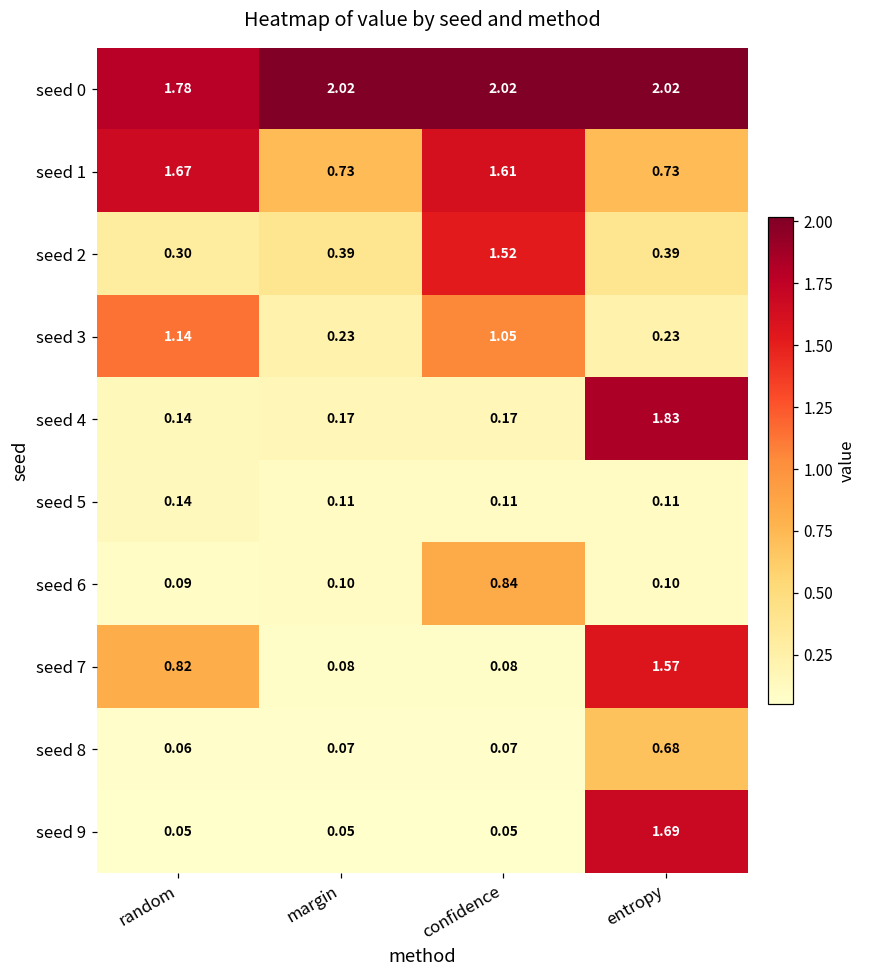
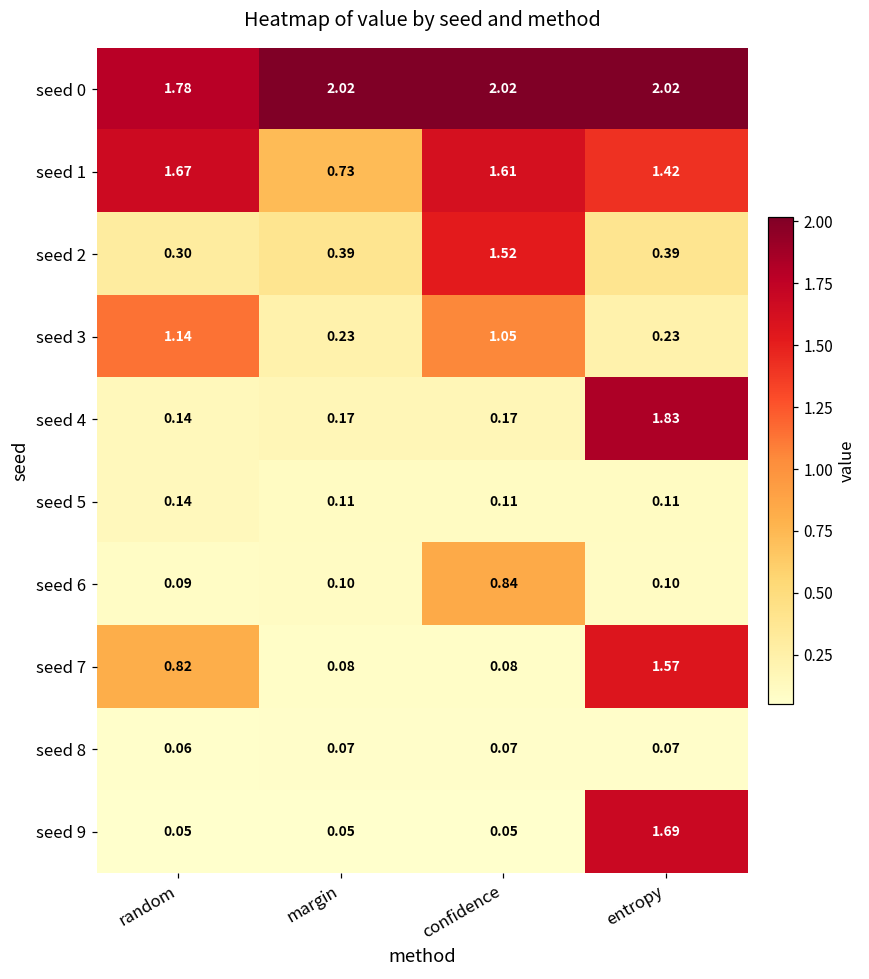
  {
    "seed 0": {
      "random": 1.78,
      "margin": 2.02,
      "confidence": 2.02,
      "entropy": 2.02
    },
    "seed 1": {
      "random": 1.67,
      "margin": 0.73,
      "confidence": 1.61,
-     "entropy": 0.73
+     "entropy": 1.42
    },
    "seed 2": {
      "random": 0.30,
      "margin": 0.39,
      "confidence": 1.52,
      "entropy": 0.39
    },
    "seed 3": {
      "random": 1.14,
      "margin": 0.23,
      "confidence": 1.05,
      "entropy": 0.23
    },
    "seed 4": {
      "random": 0.14,
      "margin": 0.17,
      "confidence": 0.17,
      "entropy": 1.83
    },
    "seed 5": {
      "random": 0.14,
      "margin": 0.11,
      "confidence": 0.11,
      "entropy": 0.11
    },
    "seed 6": {
      "random": 0.09,
      "margin": 0.10,
      "confidence": 0.84,
      "entropy": 0.10
    },
    "seed 7": {
      "random": 0.82,
      "margin": 0.08,
      "confidence": 0.08,
      "entropy": 1.57
    },
    "seed 8": {
      "random": 0.06,
      "margin": 0.07,
      "confidence": 0.07,
-     "entropy": 0.68
+     "entropy": 0.07
    },
    "seed 9": {
      "random": 0.05,
      "margin": 0.05,
      "confidence": 0.05,
      "entropy": 1.69
    }
  }
